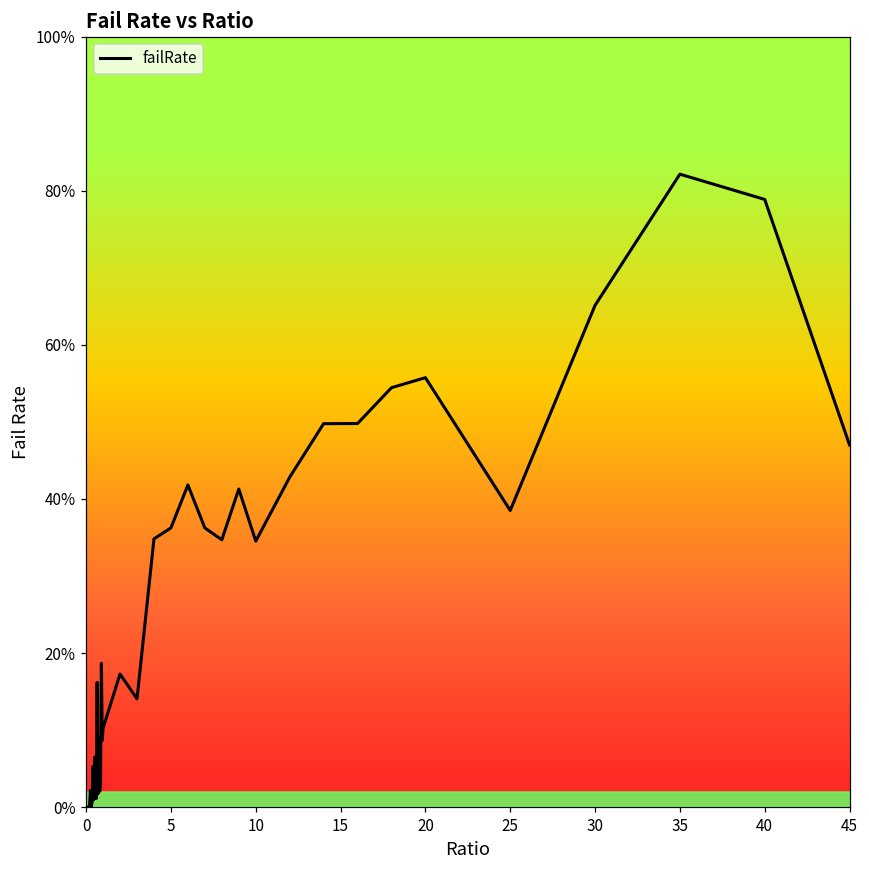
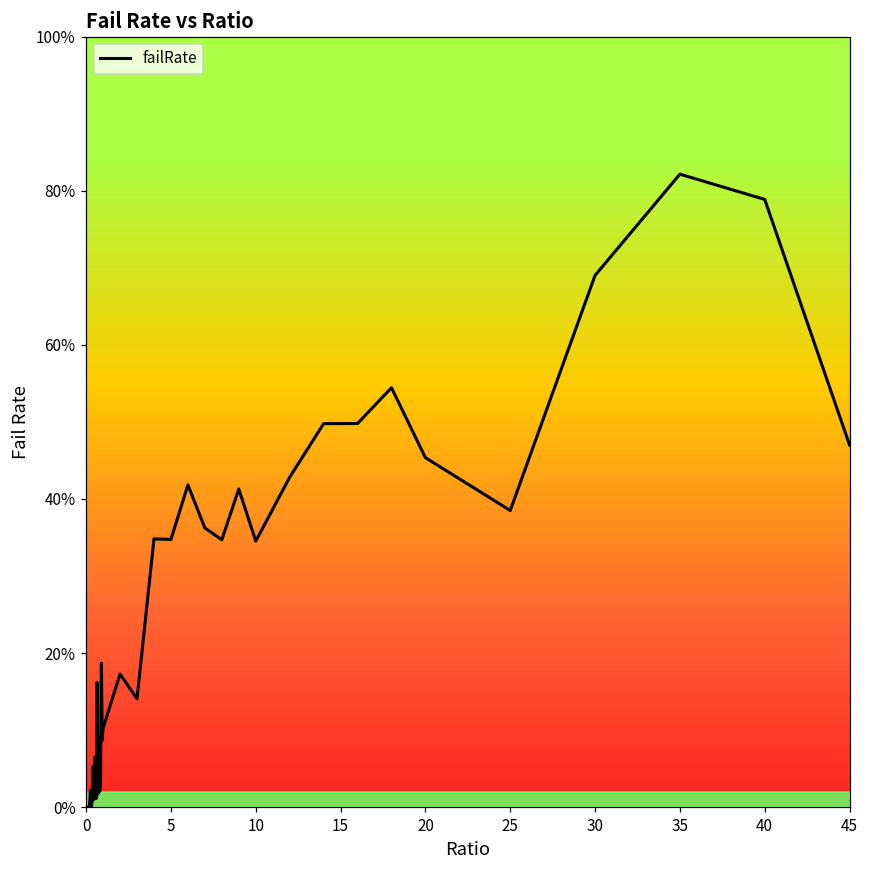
  {
-   "5": "36%",
+   "5": "35%",
    "10": "35%",
-   "20": "56%",
+   "20": "45%",
    "25": "38%",
-   "30": "65%",
+   "30": "69%",
    "35": "82%",
    "40": "79%",
    "45": "47%"
  }
